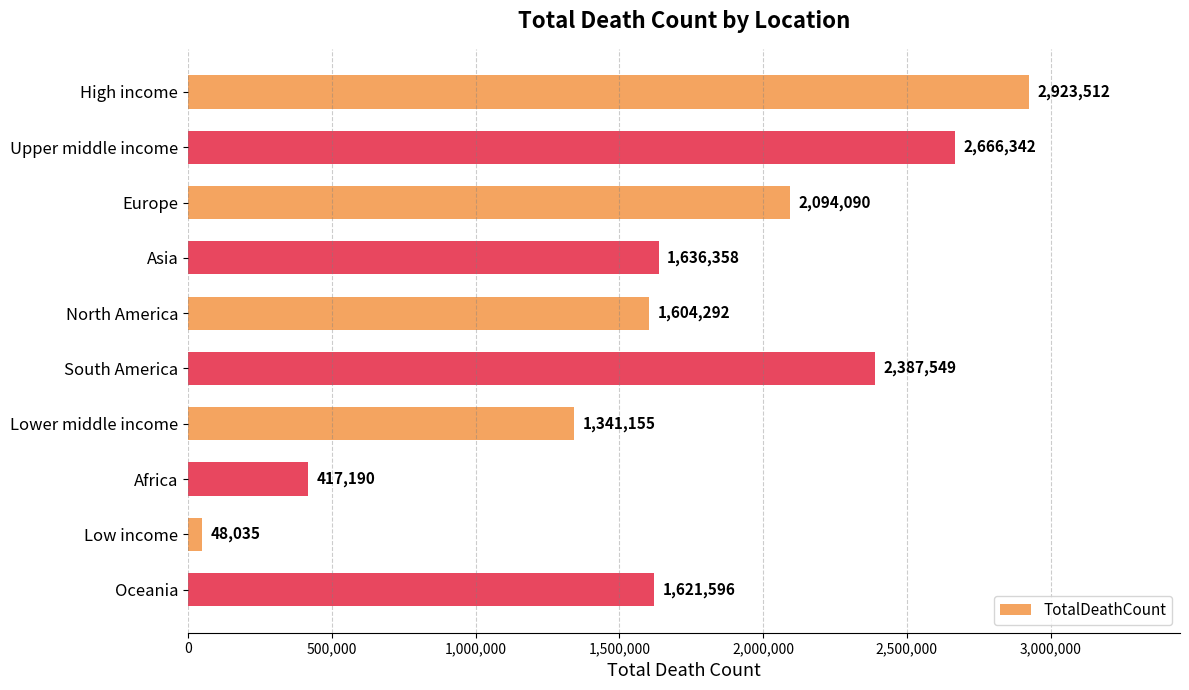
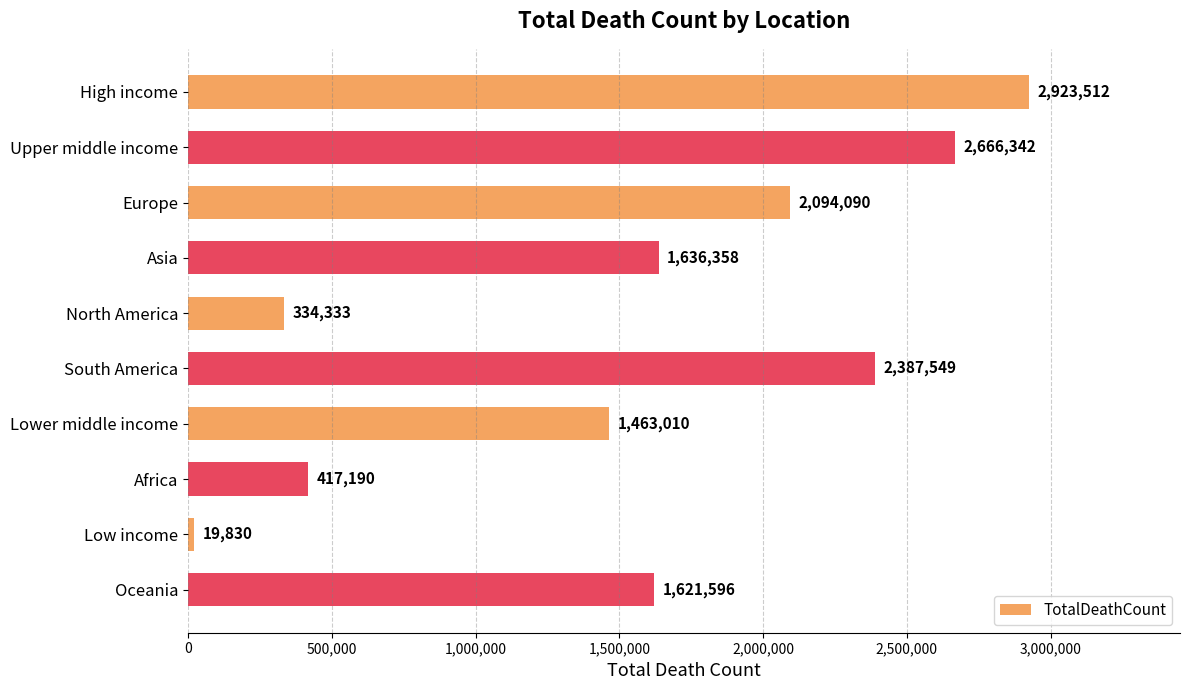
  {
    "High income": "2,923,512",
    "Upper middle income": "2,666,342",
    "Europe": "2,094,090",
    "Asia": "1,636,358",
-   "North America": "1,604,292",
+   "North America": "334,333",
    "South America": "2,387,549",
-   "Lower middle income": "1,341,155",
+   "Lower middle income": "1,463,010",
    "Africa": "417,190",
-   "Low income": "48,035",
+   "Low income": "19,830",
    "Oceania": "1,621,596"
  }
